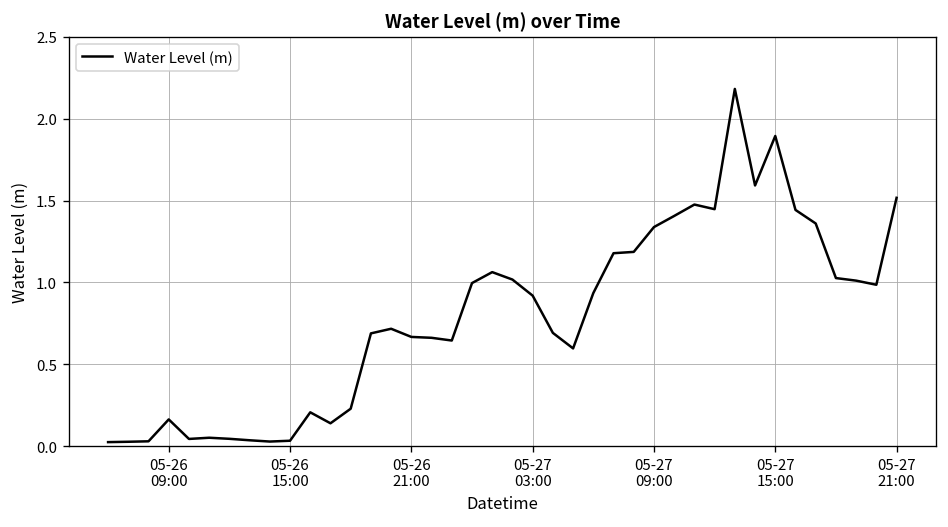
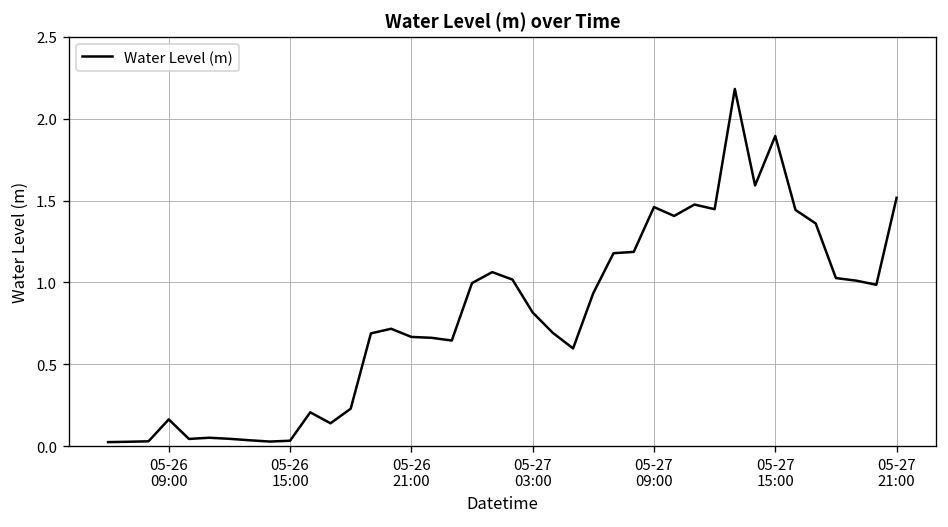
  {
    "05-26 09:00": 0.16,
    "05-26 15:00": 0.03,
    "05-26 21:00": 0.67,
-   "05-27 03:00": 0.92,
-   "05-27 09:00": 1.34,
+   "05-27 03:00": 0.82,
+   "05-27 09:00": 1.46,
    "05-27 15:00": 1.89,
    "05-27 21:00": 1.52
  }
